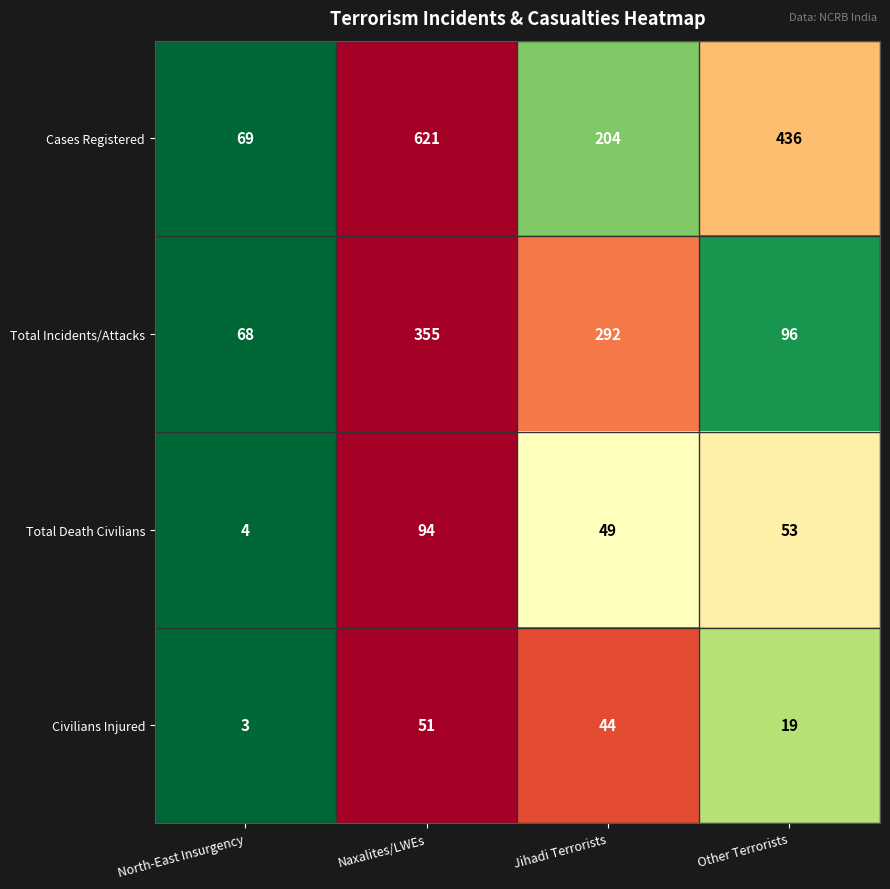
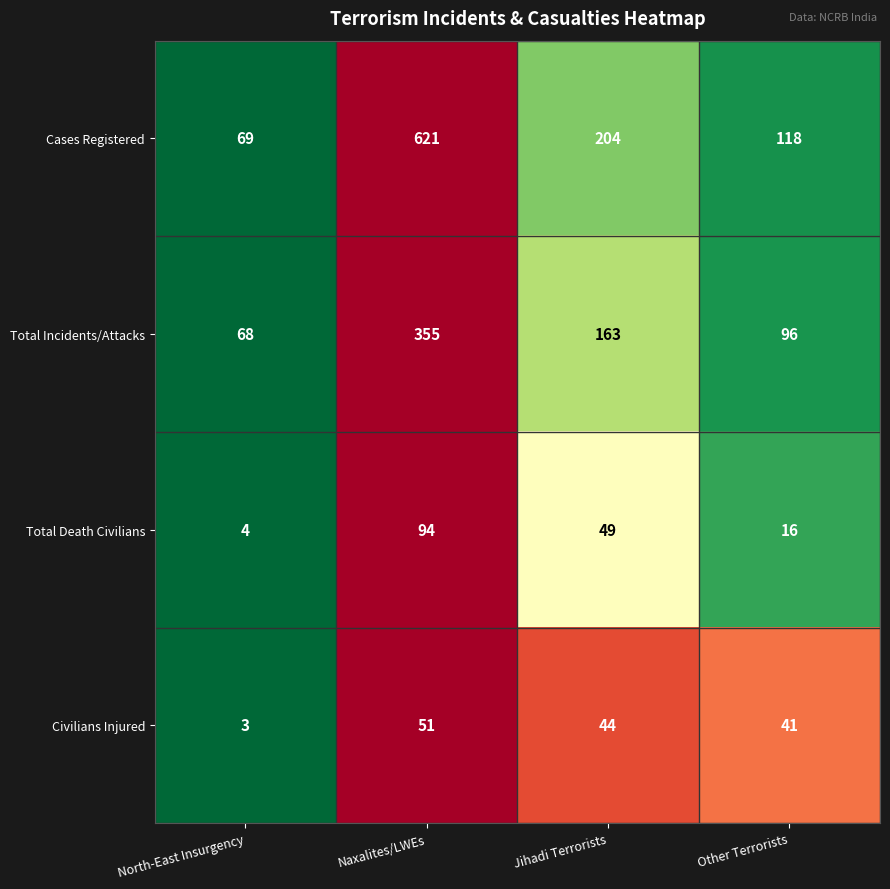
  {
    "Cases Registered": {
      "North-East Insurgency": 69,
      "Naxalites/LWEs": 621,
      "Jihadi Terrorists": 204,
-     "Other Terrorists": 436
+     "Other Terrorists": 118
    },
    "Total Incidents/Attacks": {
      "North-East Insurgency": 68,
      "Naxalites/LWEs": 355,
-     "Jihadi Terrorists": 292,
+     "Jihadi Terrorists": 163,
      "Other Terrorists": 96
    },
    "Total Death Civilians": {
      "North-East Insurgency": 4,
      "Naxalites/LWEs": 94,
      "Jihadi Terrorists": 49,
-     "Other Terrorists": 53
+     "Other Terrorists": 16
    },
    "Civilians Injured": {
      "North-East Insurgency": 3,
      "Naxalites/LWEs": 51,
      "Jihadi Terrorists": 44,
-     "Other Terrorists": 19
+     "Other Terrorists": 41
    }
  }
